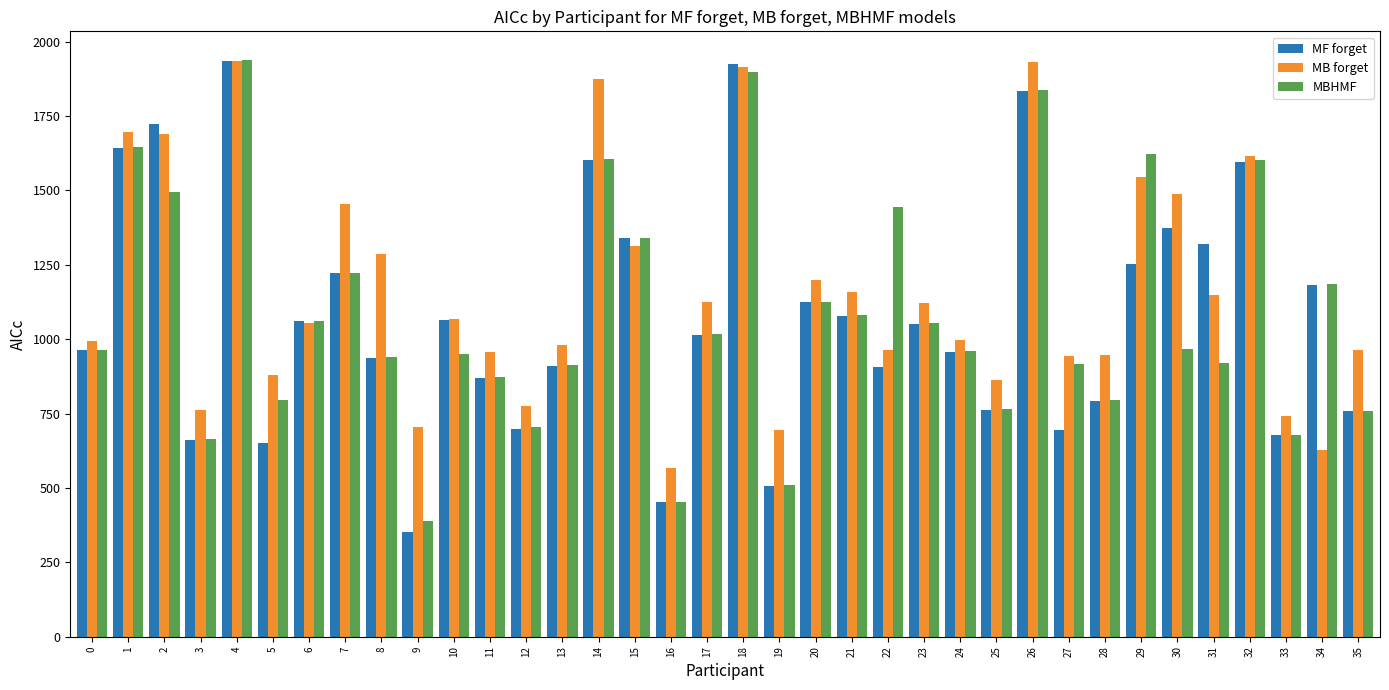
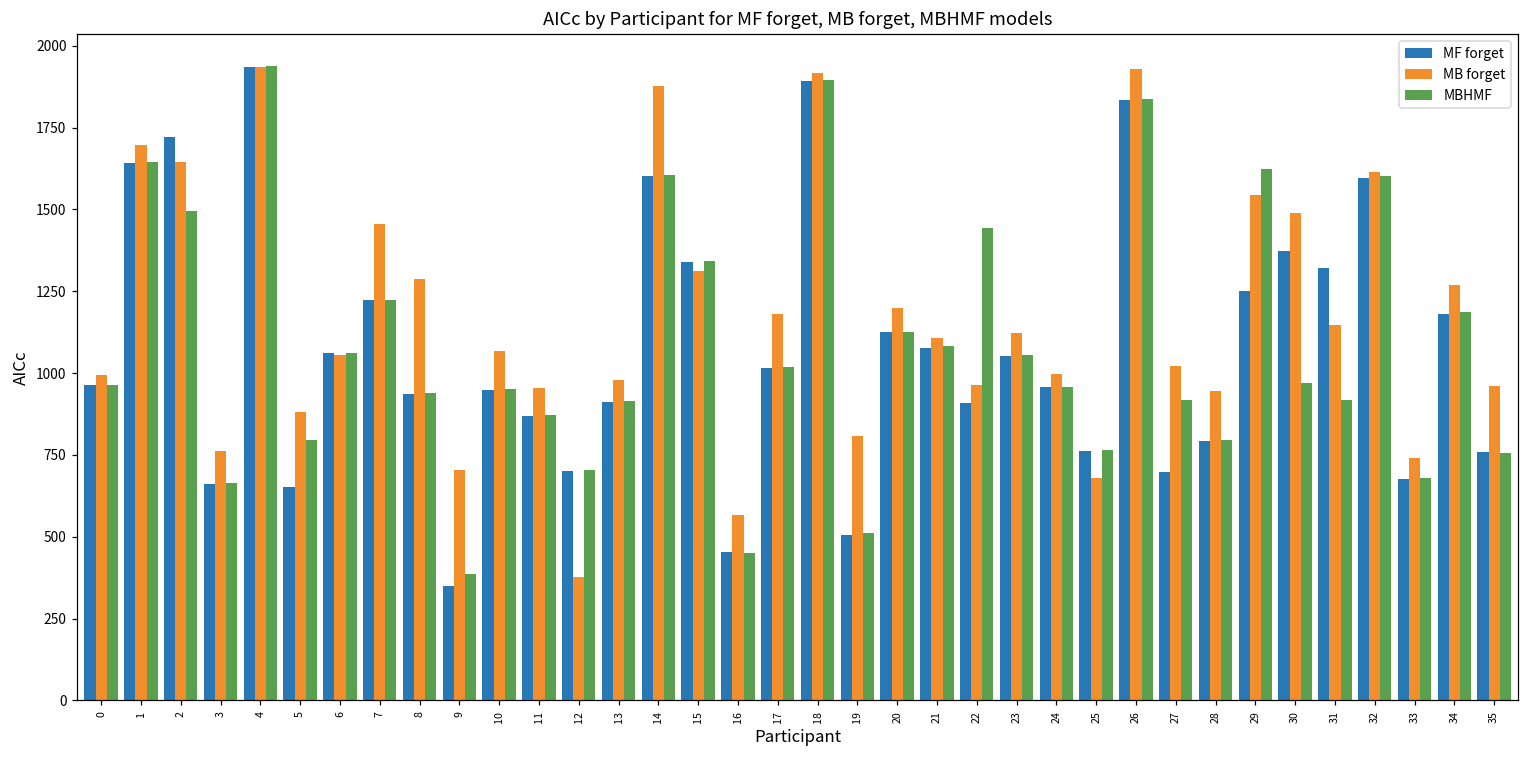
  {
    "MF forget": {
      "0": 960,
      "1": 1640,
      "2": 1720,
      "3": 660,
      "4": 1930,
      "5": 650,
      "6": 1060,
      "7": 1220,
      "8": 940,
      "9": 350,
-     "10": 1060,
+     "10": 950,
      "11": 870,
      "12": 700,
      "13": 910,
      "14": 1600,
      "15": 1340,
      "16": 450,
      "17": 1010,
-     "18": 1920,
+     "18": 1890,
      "19": 510,
      "20": 1120,
      "21": 1080,
      "22": 910,
      "23": 1050,
      "24": 960,
      "25": 760,
      "26": 1830,
      "27": 700,
      "28": 790,
      "29": 1250,
      "30": 1370,
      "31": 1320,
      "32": 1600,
      "33": 680,
      "34": 1180,
      "35": 760
    },
    "MB forget": {
      "0": 990,
      "1": 1700,
-     "2": 1690,
+     "2": 1650,
      "3": 760,
      "4": 1940,
      "5": 880,
      "6": 1060,
      "7": 1450,
      "8": 1290,
      "9": 700,
      "10": 1070,
      "11": 960,
-     "12": 780,
+     "12": 380,
      "13": 980,
      "14": 1880,
      "15": 1310,
      "16": 570,
-     "17": 1130,
+     "17": 1180,
      "18": 1920,
-     "19": 690,
+     "19": 810,
      "20": 1200,
-     "21": 1160,
+     "21": 1110,
      "22": 960,
      "23": 1120,
      "24": 1000,
-     "25": 860,
+     "25": 680,
      "26": 1930,
-     "27": 940,
+     "27": 1020,
      "28": 950,
      "29": 1540,
      "30": 1490,
      "31": 1150,
      "32": 1610,
      "33": 740,
-     "34": 630,
+     "34": 1270,
      "35": 960
    },
    "MBHMF": {
      "0": 970,
      "1": 1650,
      "2": 1490,
      "3": 660,
      "4": 1940,
      "5": 790,
      "6": 1060,
      "7": 1220,
      "8": 940,
      "9": 390,
      "10": 950,
      "11": 870,
      "12": 700,
      "13": 910,
      "14": 1600,
      "15": 1340,
      "16": 450,
      "17": 1020,
      "18": 1900,
      "19": 510,
      "20": 1130,
      "21": 1080,
      "22": 1440,
      "23": 1050,
      "24": 960,
      "25": 770,
      "26": 1840,
      "27": 920,
      "28": 800,
      "29": 1620,
      "30": 970,
      "31": 920,
      "32": 1600,
      "33": 680,
      "34": 1190,
      "35": 760
    }
  }
